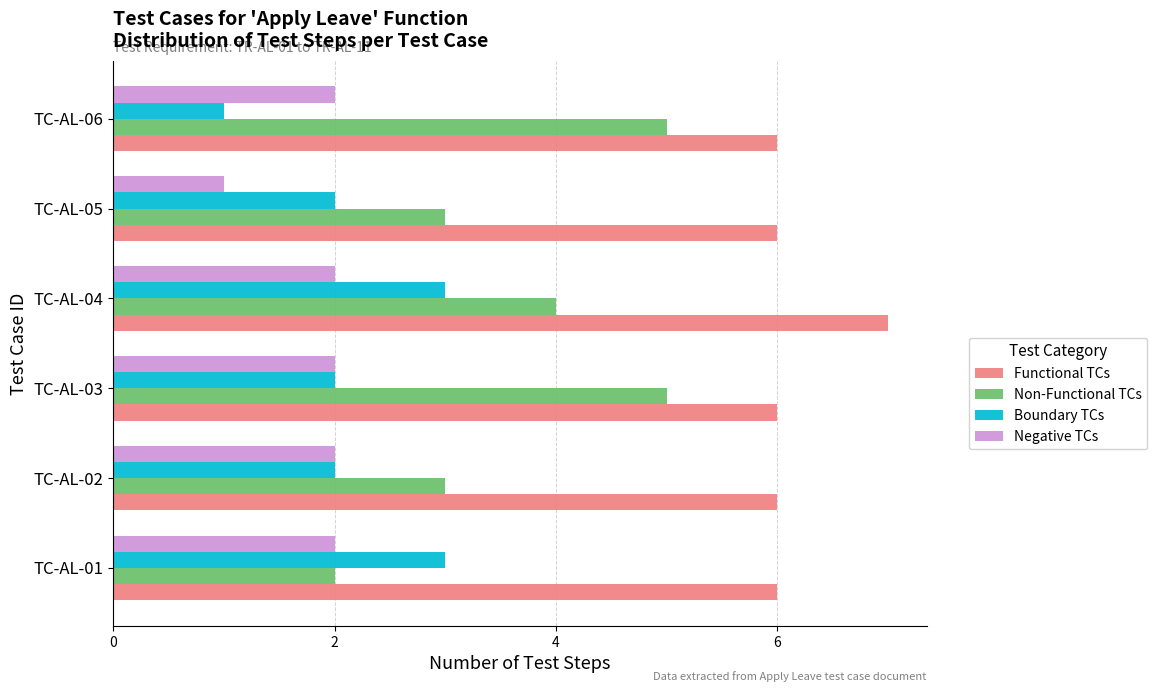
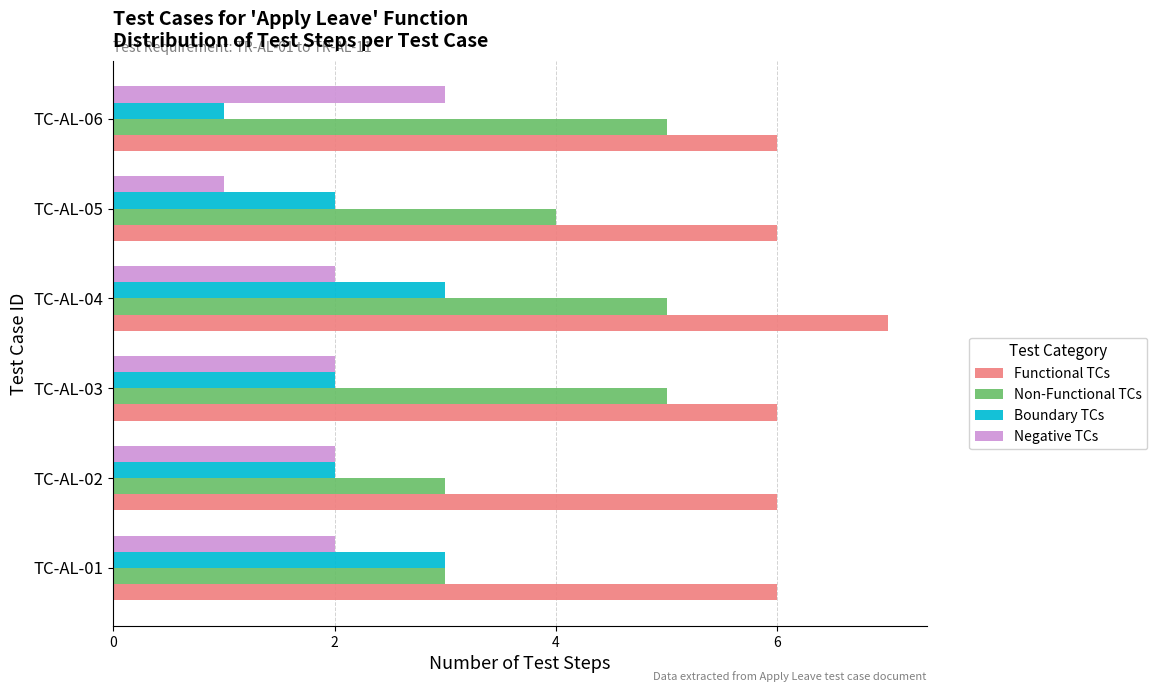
  {
    "Functional TCs": {
      "TC-AL-06": 6,
      "TC-AL-05": 6,
      "TC-AL-04": 7,
      "TC-AL-03": 6,
      "TC-AL-02": 6,
      "TC-AL-01": 6
    },
    "Non-Functional TCs": {
      "TC-AL-06": 5,
-     "TC-AL-05": 3,
-     "TC-AL-04": 4,
+     "TC-AL-05": 4,
+     "TC-AL-04": 5,
      "TC-AL-03": 5,
      "TC-AL-02": 3,
-     "TC-AL-01": 2
+     "TC-AL-01": 3
    },
    "Boundary TCs": {
      "TC-AL-06": 1,
      "TC-AL-05": 2,
      "TC-AL-04": 3,
      "TC-AL-03": 2,
      "TC-AL-02": 2,
      "TC-AL-01": 3
    },
    "Negative TCs": {
-     "TC-AL-06": 2,
+     "TC-AL-06": 3,
      "TC-AL-05": 1,
      "TC-AL-04": 2,
      "TC-AL-03": 2,
      "TC-AL-02": 2,
      "TC-AL-01": 2
    }
  }
